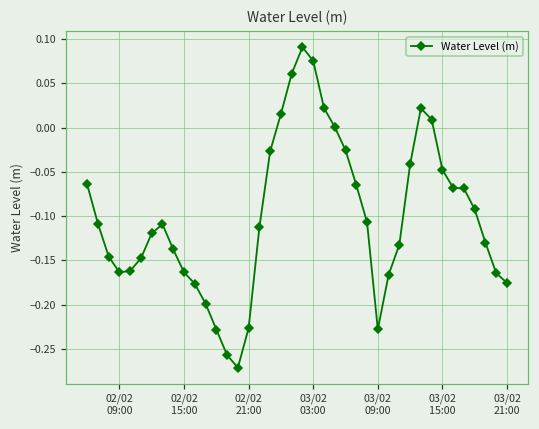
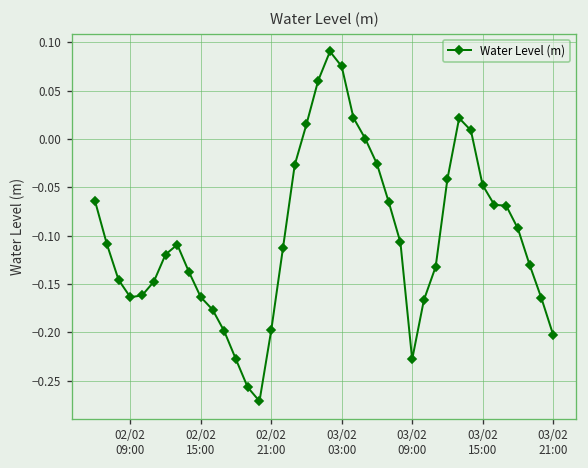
  {
    "02/02 09:00": -0.16,
    "02/02 15:00": -0.16,
-   "02/02 21:00": -0.23,
+   "02/02 21:00": -0.20,
    "03/02 03:00": 0.08,
    "03/02 09:00": -0.23,
    "03/02 15:00": -0.05,
-   "03/02 21:00": -0.18
+   "03/02 21:00": -0.20
  }
